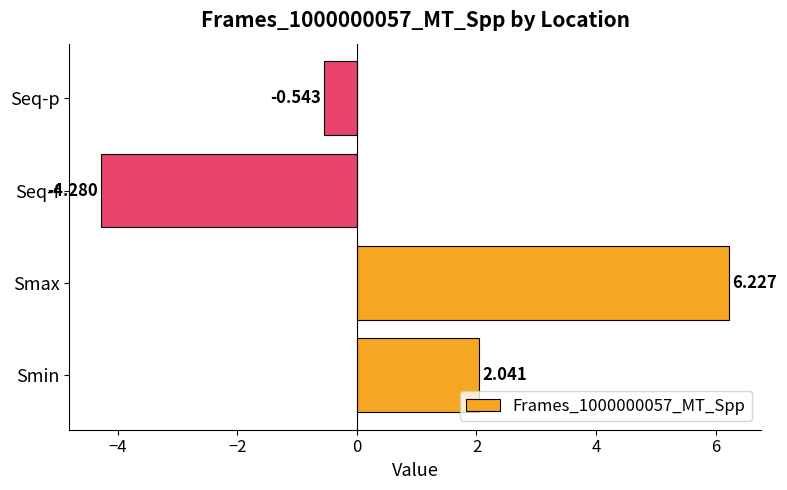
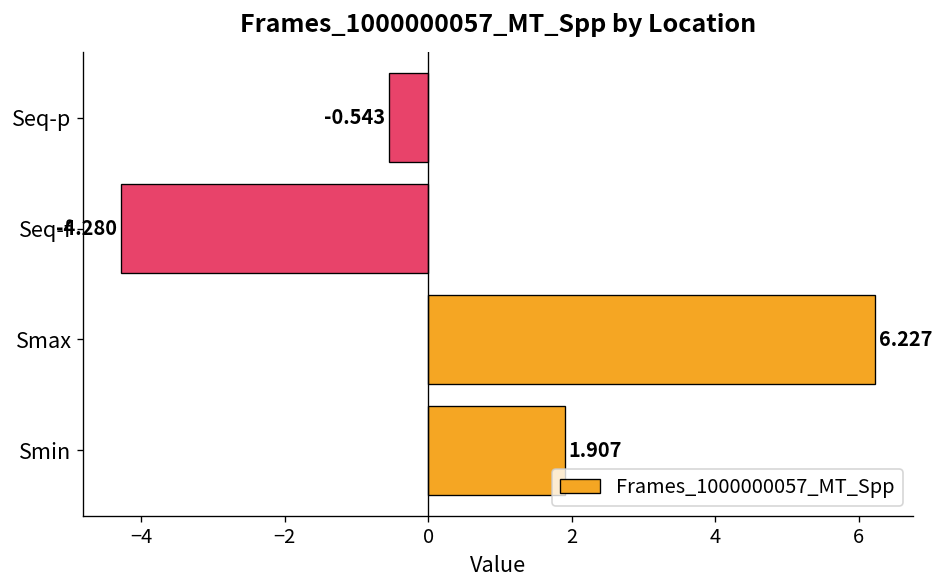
  {
    "Seq-p": -0.543,
    "Seq-f": -4.280,
    "Smax": 6.227,
-   "Smin": 2.041
+   "Smin": 1.907
  }
